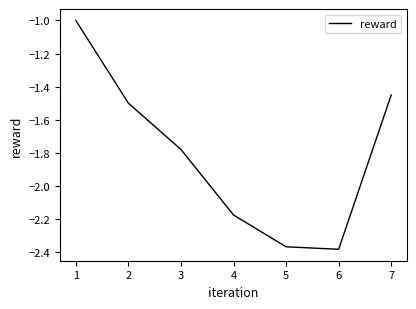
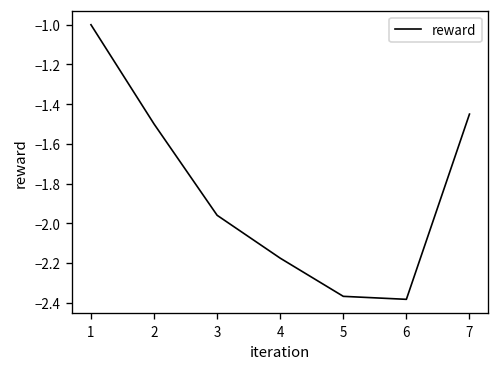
  {
    "1": -1.00,
    "2": -1.50,
-   "3": -1.78,
+   "3": -1.96,
    "4": -2.18,
    "5": -2.37,
    "6": -2.38,
    "7": -1.45
  }
